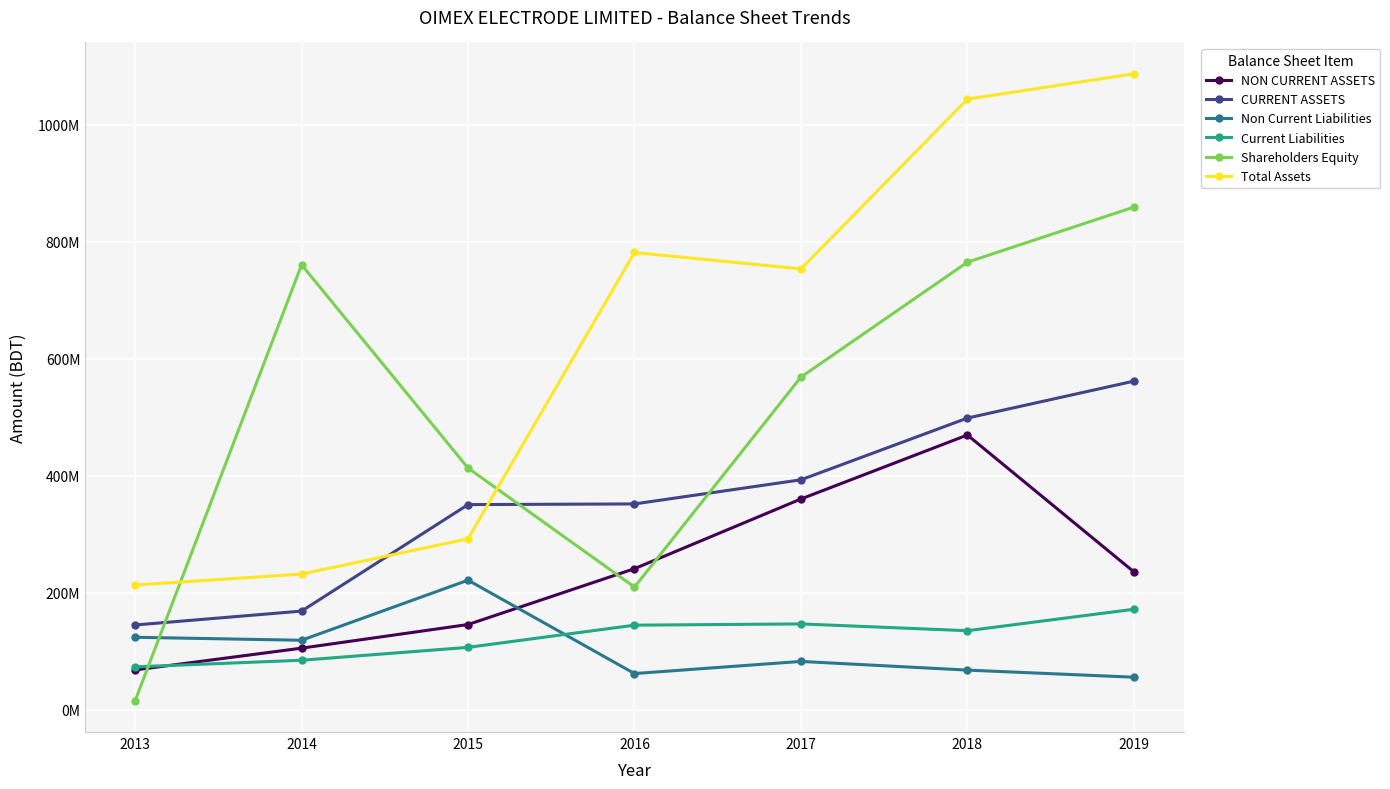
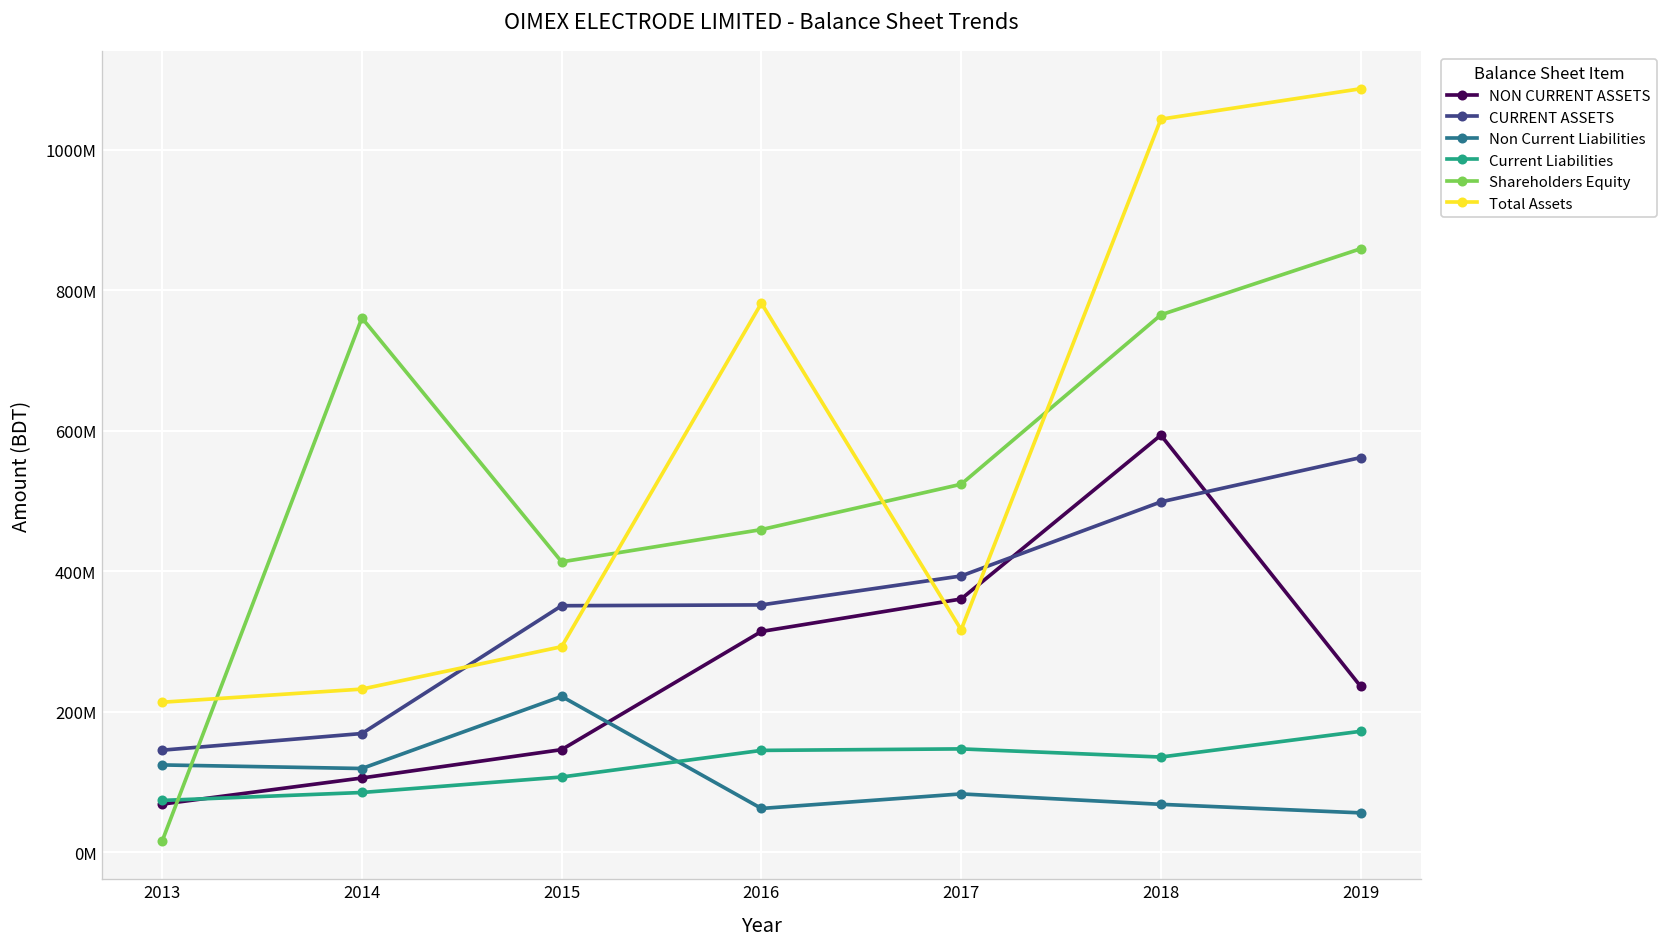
  {
    "NON CURRENT ASSETS": {
      "2013": 70000000,
      "2014": 110000000,
      "2015": 150000000,
-     "2016": 240000000,
+     "2016": 310000000,
      "2017": 360000000,
-     "2018": 470000000,
+     "2018": 590000000,
      "2019": 240000000
    },
    "Shareholders Equity": {
      "2013": 20000000,
      "2014": 760000000,
      "2015": 410000000,
-     "2016": 210000000,
-     "2017": 570000000,
+     "2016": 460000000,
+     "2017": 520000000,
      "2018": 770000000,
      "2019": 860000000
    },
    "Total Assets": {
      "2013": 210000000,
      "2014": 230000000,
      "2015": 290000000,
      "2016": 780000000,
-     "2017": 750000000,
+     "2017": 320000000,
      "2018": 1040000000,
      "2019": 1090000000
    }
  }
